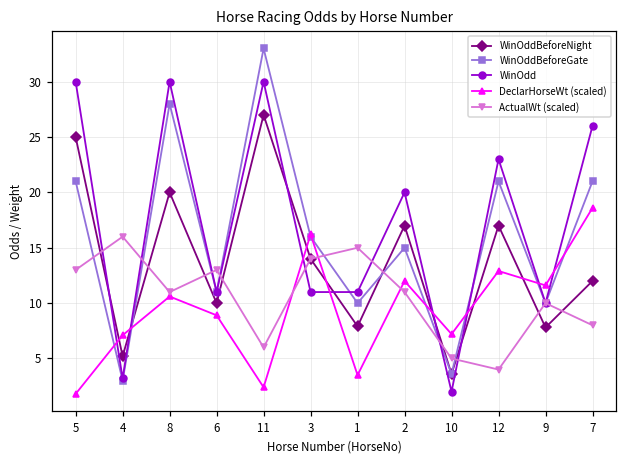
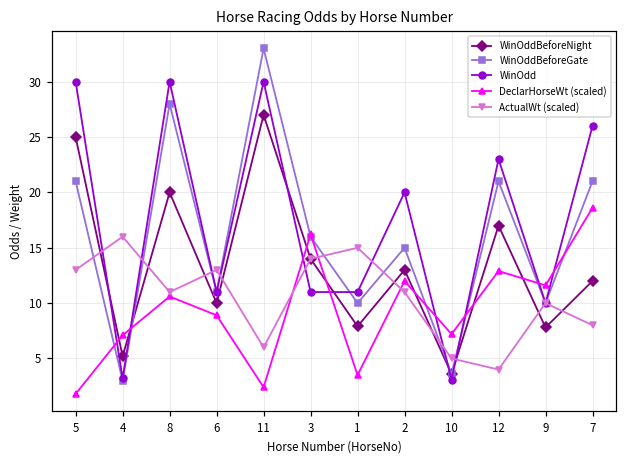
  {
    "WinOddBeforeNight": {
      "5": 25,
      "4": 5,
      "8": 20,
      "6": 10,
      "11": 27,
      "1": 8,
-     "2": 17,
+     "2": 13,
      "12": 17,
      "9": 8,
      "7": 12
    },
    "WinOddBeforeGate": {
      "5": 21.0,
      "8": 28.0,
      "11": 33.0,
      "1": 10.0,
      "2": 15.0,
      "12": 21.0,
      "7": 21.0
    },
    "WinOdd": {
      "5": 30.0,
      "8": 30.0,
      "11": 30.0,
      "3": 11.0,
      "1": 11.0,
      "2": 20.0,
-     "10": 2.0,
+     "10": 3.1,
      "12": 23.0,
      "7": 26.0
    },
    "DeclarHorseWt (scaled)": {
      "5": 1.8,
      "4": 7.1,
      "8": 10.6,
      "6": 8.9,
      "11": 2.4,
      "1": 3.5,
      "2": 12.0,
      "10": 7.2,
      "12": 12.9,
      "9": 11.6,
      "7": 18.6
    },
    "ActualWt (scaled)": {
      "5": 13.0,
      "4": 16.0,
      "8": 11.0,
      "6": 13.0,
      "11": 6.0,
      "1": 15.0,
      "2": 11.0,
      "10": 5.0,
      "12": 4.0,
      "7": 8.0
    }
  }
